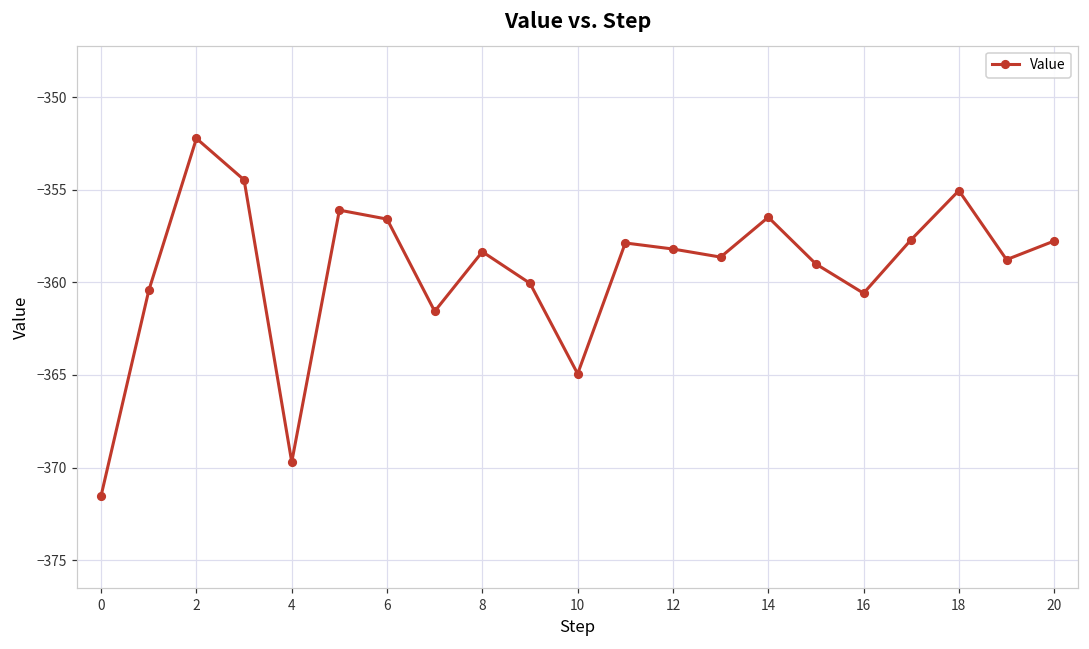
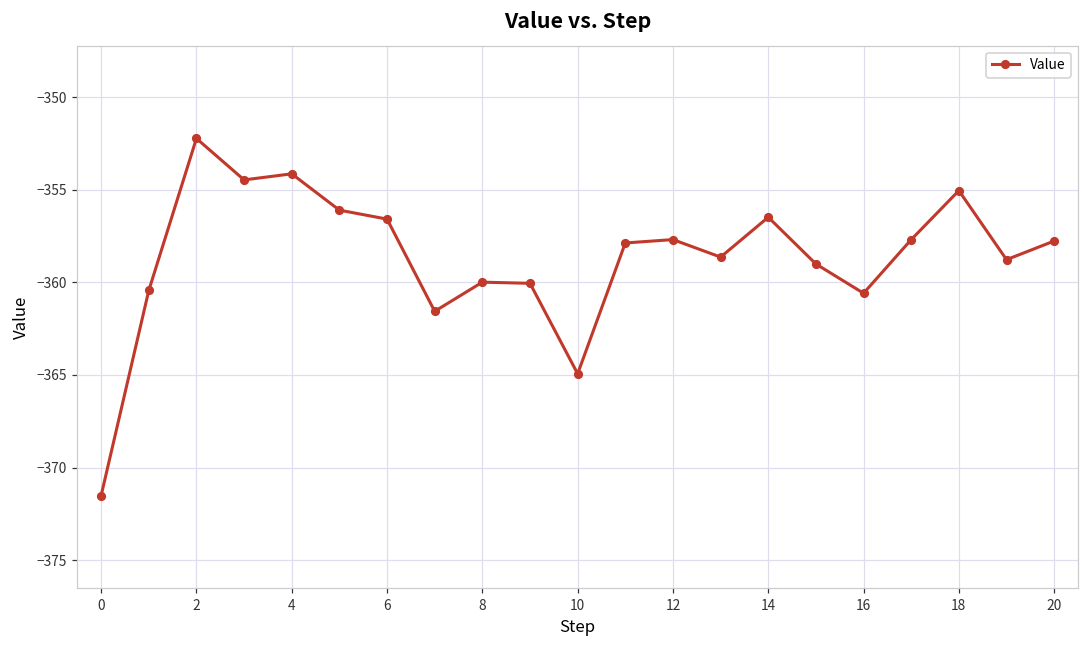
  {
    "0": -371.5,
    "2": -352.2,
-   "4": -369.7,
+   "4": -354.1,
    "6": -356.6,
-   "8": -358.3,
+   "8": -360.0,
    "10": -364.9,
-   "12": -358.2,
+   "12": -357.7,
    "14": -356.5,
    "16": -360.6,
    "18": -355.0,
    "20": -357.8
  }
